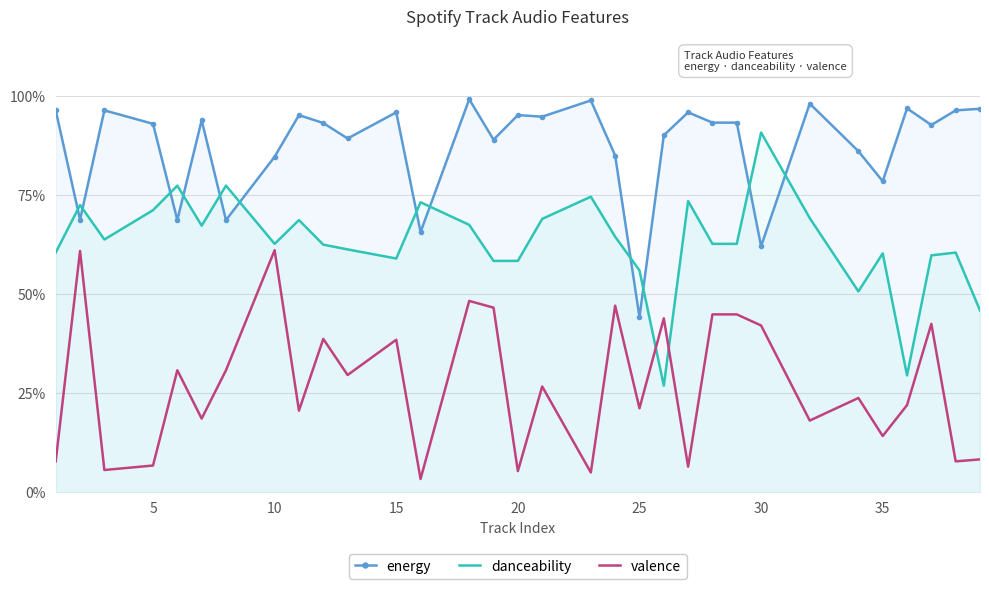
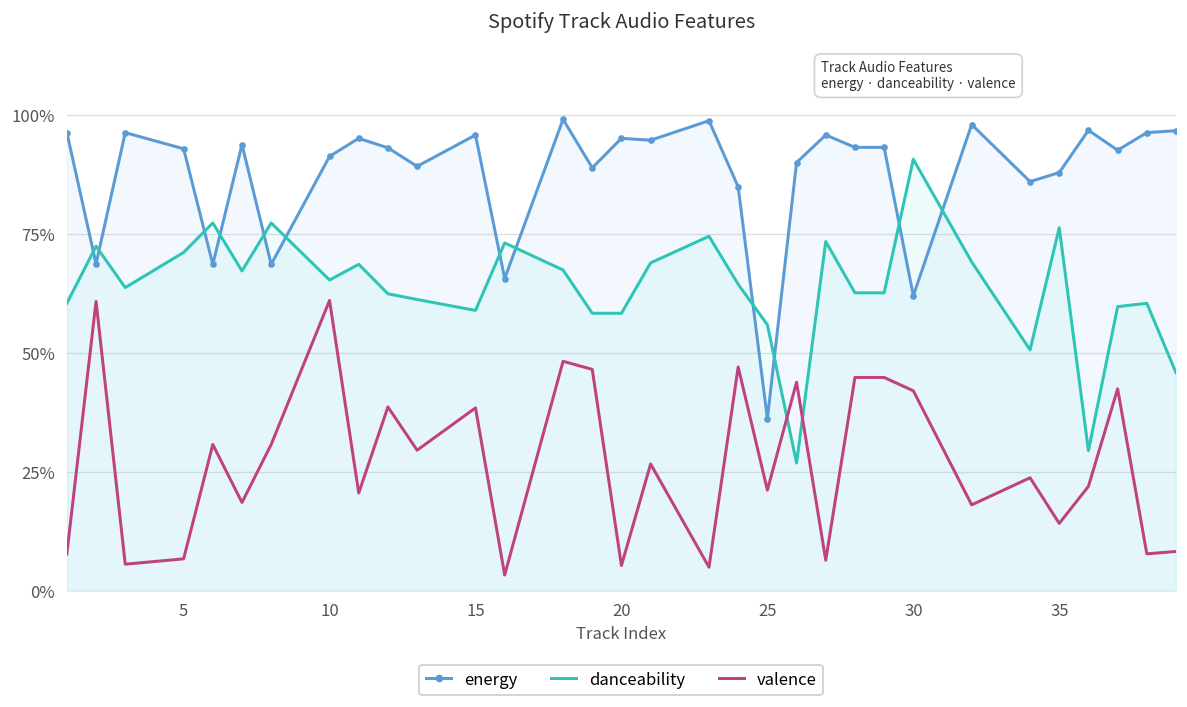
  {
    "energy": {
      "5": "93%",
-     "10": "85%",
+     "10": "91%",
      "15": "96%",
      "20": "95%",
-     "25": "44%",
+     "25": "36%",
      "30": "62%",
-     "35": "79%"
+     "35": "88%"
    },
    "danceability": {
      "5": "71%",
-     "10": "63%",
+     "10": "65%",
      "15": "59%",
      "20": "58%",
      "25": "56%",
      "30": "91%",
-     "35": "60%"
+     "35": "76%"
    },
    "valence": {
      "5": "7%",
      "10": "61%",
      "15": "39%",
      "20": "5%",
      "25": "21%",
      "30": "42%",
      "35": "14%"
    }
  }
